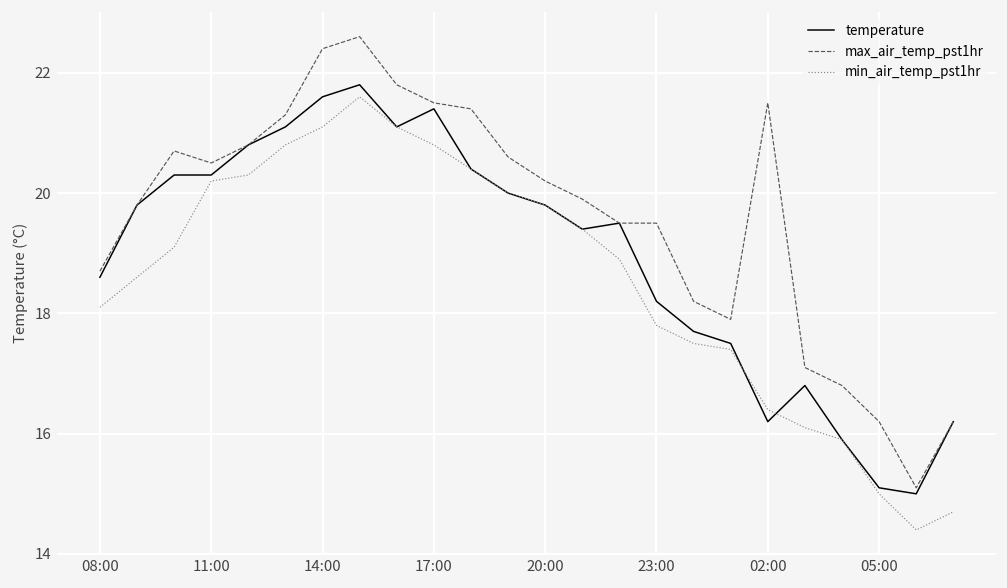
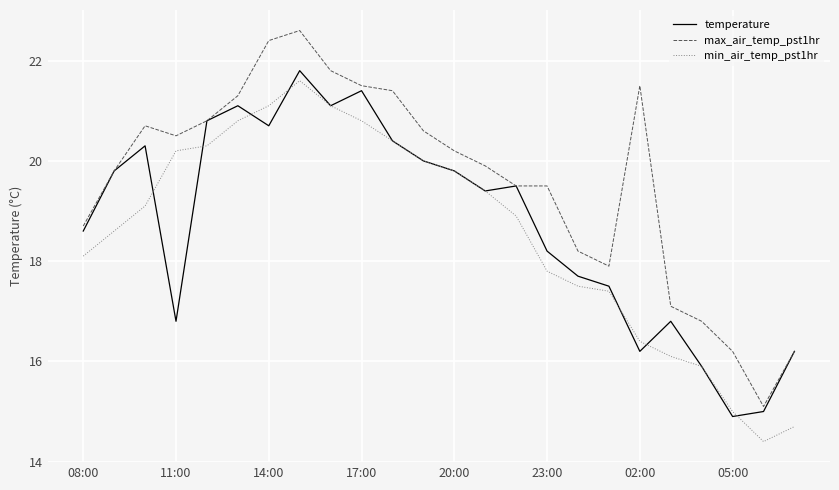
  {
    "temperature": {
      "08:00": 18.6,
-     "11:00": 20.3,
-     "14:00": 21.6,
+     "11:00": 16.8,
+     "14:00": 20.7,
      "17:00": 21.4,
      "23:00": 18.2,
      "02:00": 16.2,
-     "05:00": 15.1
+     "05:00": 14.9
    },
    "max_air_temp_pst1hr": {
      "08:00": 18.7,
      "11:00": 20.5,
      "14:00": 22.4,
      "17:00": 21.5,
      "20:00": 20.2,
      "23:00": 19.5,
      "02:00": 21.5,
      "05:00": 16.2
    },
    "min_air_temp_pst1hr": {
      "08:00": 18.1,
      "11:00": 20.2,
      "14:00": 21.1,
      "17:00": 20.8,
      "23:00": 17.8,
      "02:00": 16.4,
      "05:00": 15.0
    }
  }
